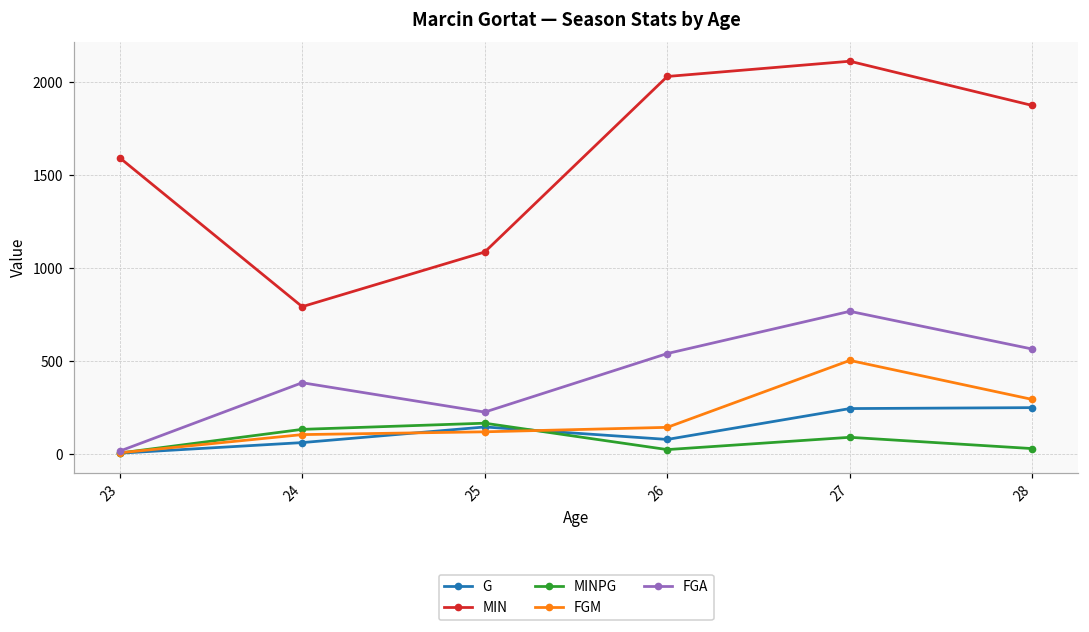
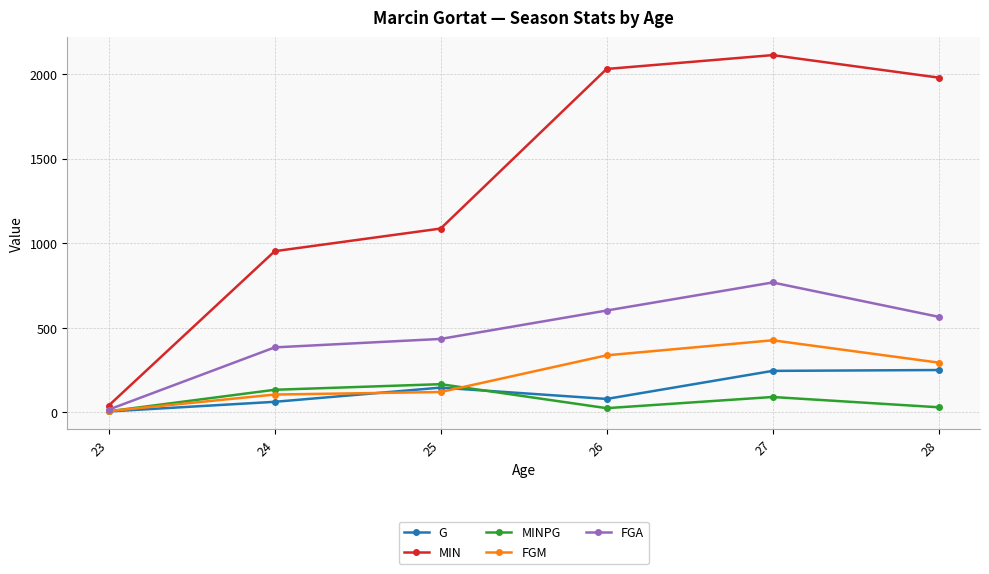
  {
    "G": {
      "24": 60,
      "25": 150,
      "26": 80,
      "27": 250,
      "28": 250
    },
    "MIN": {
-     "23": 1600,
-     "24": 790,
+     "23": 40,
+     "24": 950,
      "25": 1090,
      "26": 2030,
      "27": 2110,
-     "28": 1880
+     "28": 1980
    },
    "MINPG": {
      "24": 130,
      "25": 170,
      "26": 30,
      "27": 90,
      "28": 30
    },
    "FGM": {
      "24": 110,
      "25": 120,
-     "26": 150,
-     "27": 510,
+     "26": 340,
+     "27": 430,
      "28": 300
    },
    "FGA": {
      "24": 390,
-     "25": 230,
-     "26": 540,
+     "25": 440,
+     "26": 600,
      "27": 770,
      "28": 570
    }
  }
